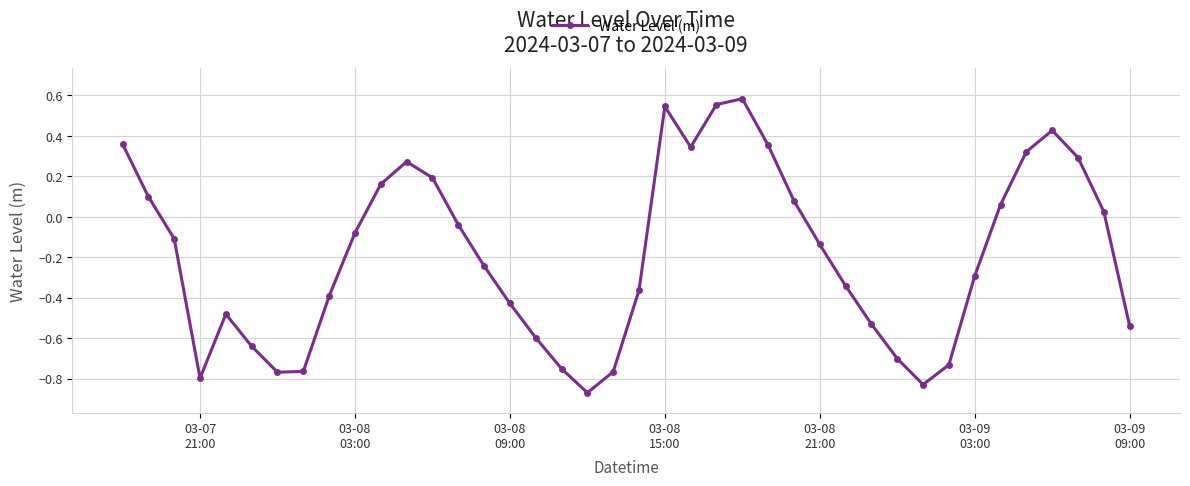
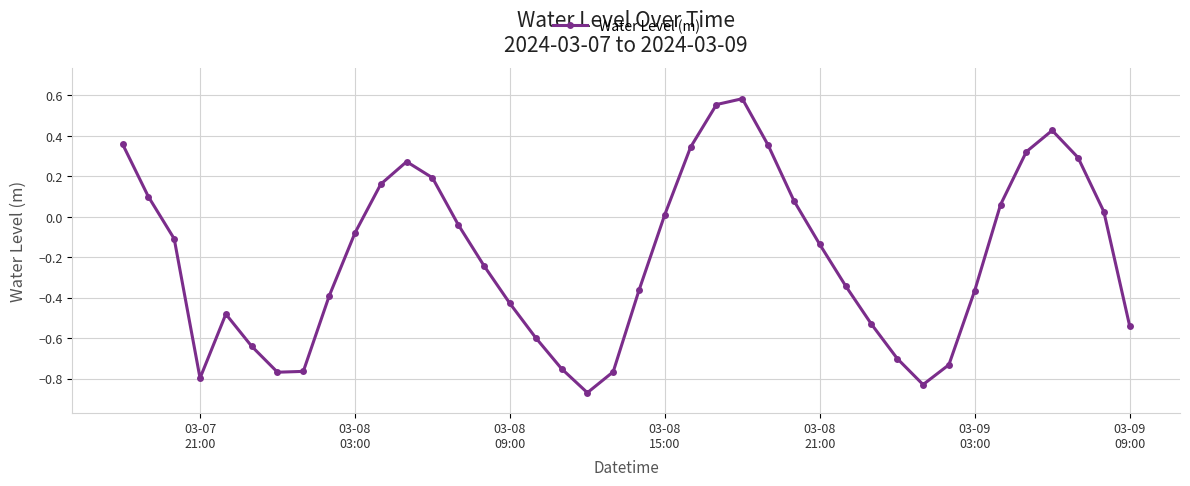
  {
    "03-07 21:00": -0.80,
    "03-08 03:00": -0.08,
    "03-08 09:00": -0.43,
-   "03-08 15:00": 0.55,
+   "03-08 15:00": 0.01,
    "03-08 21:00": -0.14,
-   "03-09 03:00": -0.29,
+   "03-09 03:00": -0.36,
    "03-09 09:00": -0.54
  }
